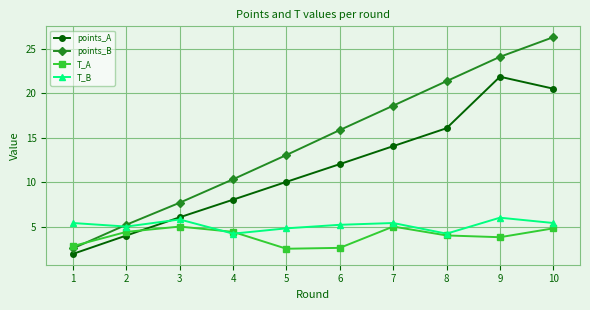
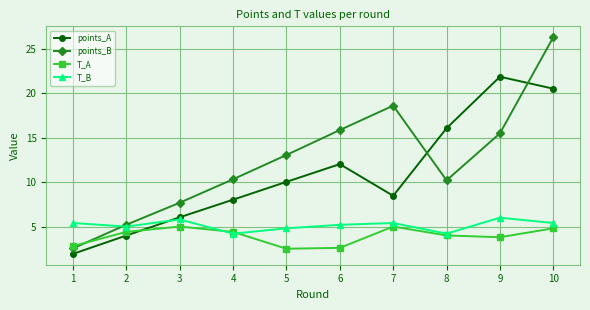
  {
    "points_A": {
      "1": 2,
      "2": 4,
      "4": 8,
      "5": 10,
      "6": 12,
-     "7": 14,
+     "7": 8,
      "8": 16,
      "9": 22,
      "10": 21
    },
    "points_B": {
      "3": 8,
      "4": 10,
      "5": 13,
      "6": 16,
      "7": 19,
-     "8": 21,
-     "9": 24,
+     "8": 10,
+     "9": 16,
      "10": 26
    },
    "T_A": {
      "2": 4,
      "3": 5,
      "5": 3,
      "6": 3,
      "7": 5,
      "9": 4,
      "10": 5
    },
    "T_B": {
      "1": 5,
      "5": 5,
      "6": 5,
      "7": 5,
      "9": 6,
      "10": 5
    }
  }
